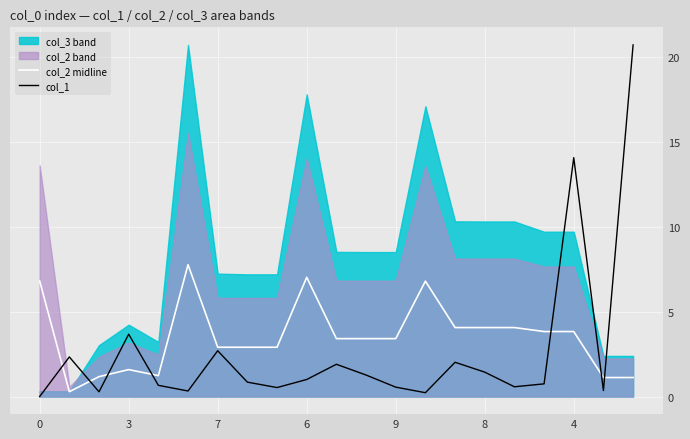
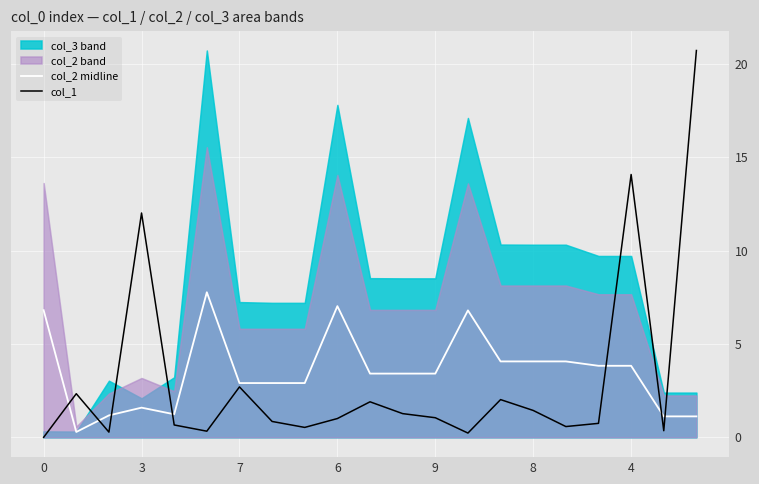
  {
    "col_2 midline": {
      "0": 6.8,
      "3": 1.6,
      "6": 7.0,
      "9": 3.4
    },
    "col_3 band": {
      "0": 0.3,
-     "3": 4.2,
+     "3": 2.1,
      "6": 17.8,
      "9": 8.5
    },
    "col_1": {
      "0": 0.0,
-     "3": 3.7,
+     "3": 12.0,
      "6": 1.0,
-     "9": 0.6
+     "9": 1.0
    },
    "col_2 band": {
      "0": 13.6,
      "3": 3.2,
      "6": 14.1,
      "9": 6.8
    }
  }
